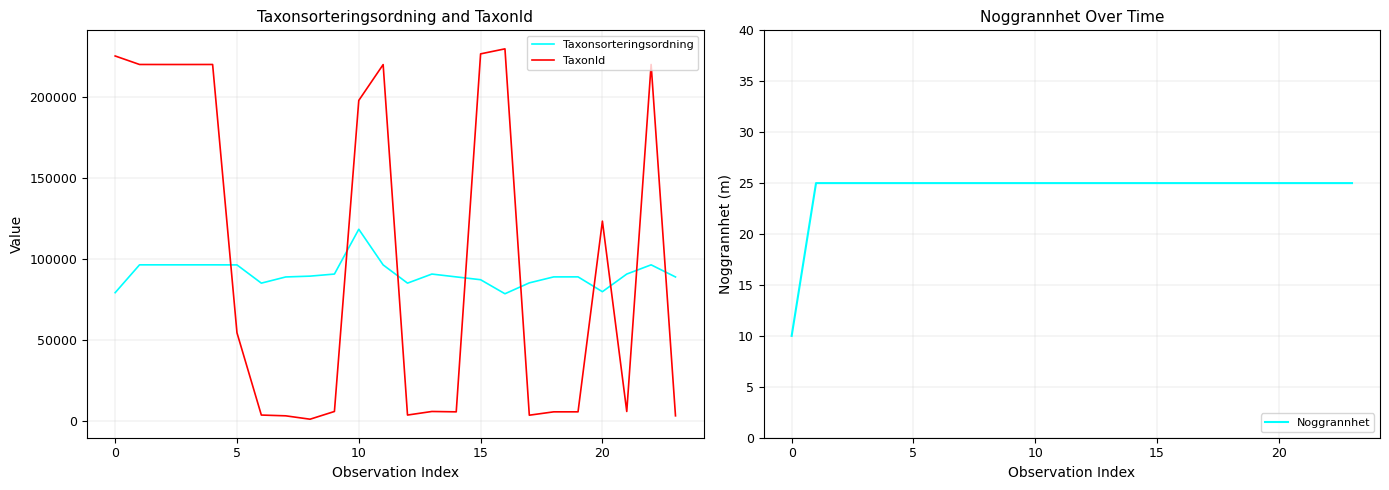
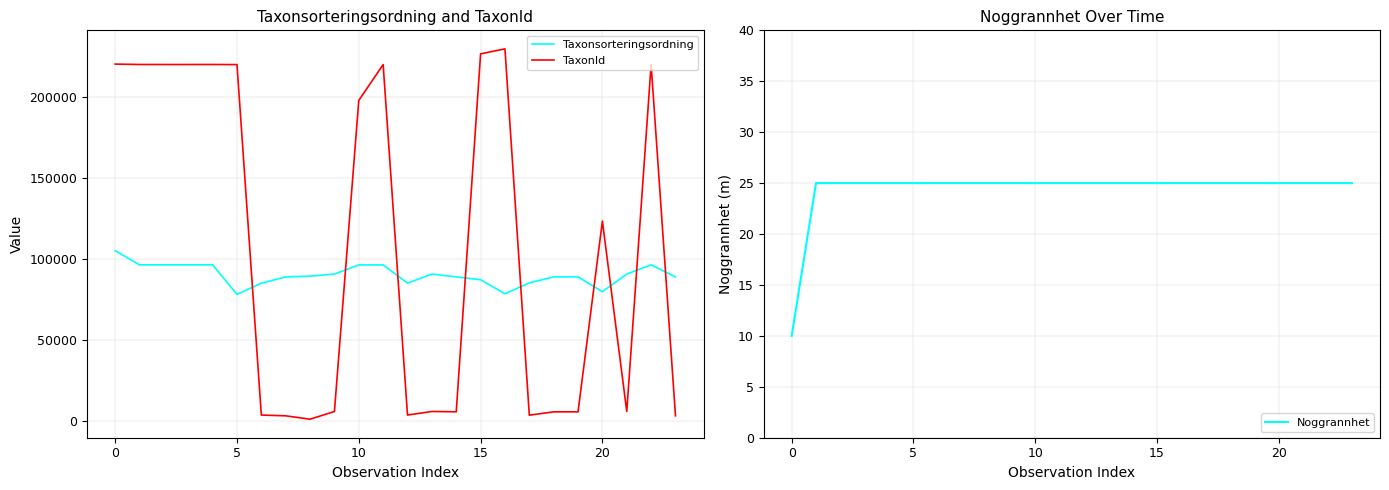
  {
    "Taxonsorteringsordning and TaxonId": {
      "Taxonsorteringsordning": {
-       "0": 79000,
-       "5": 96000,
-       "10": 118000,
+       "0": 105000,
+       "5": 78000,
+       "10": 96000,
        "15": 87000,
        "20": 80000
      },
      "TaxonId": {
-       "0": 225000,
-       "5": 54000,
+       "0": 220000,
+       "5": 220000,
        "10": 198000,
        "15": 226000,
        "20": 123000
      }
    },
    "Noggrannhet Over Time": {
      "0": 10.0,
      "5": 25.0,
      "10": 25.0,
      "15": 25.0,
      "20": 25.0
    }
  }
